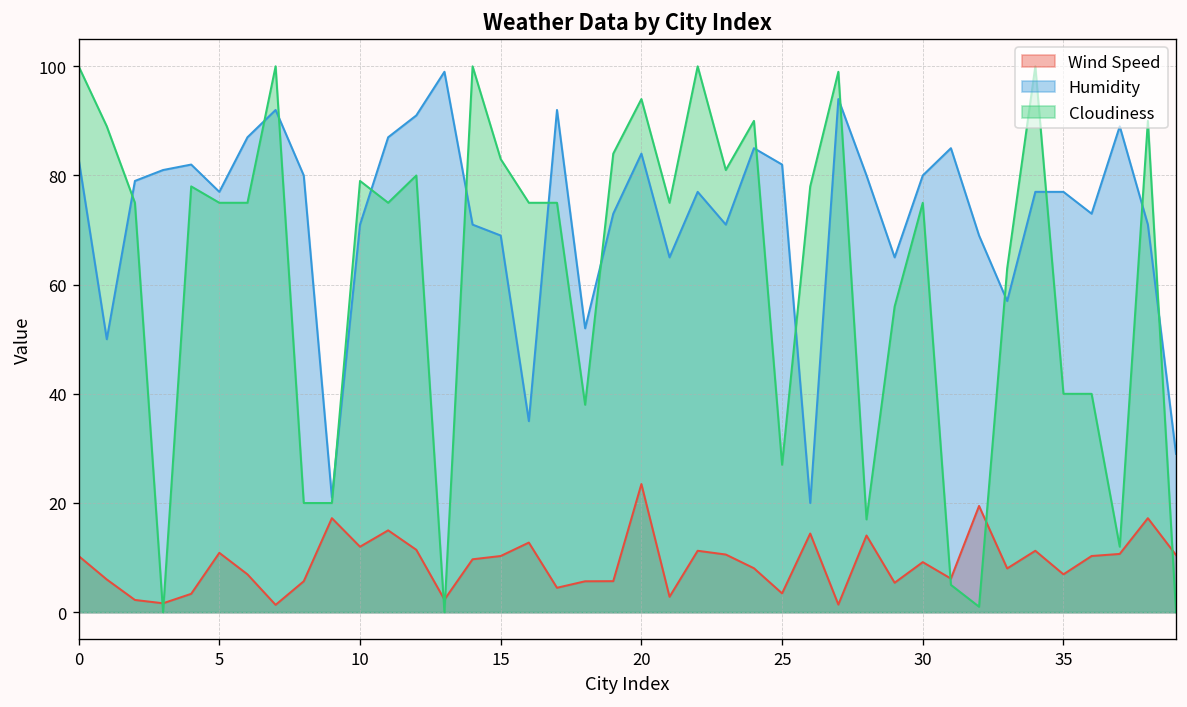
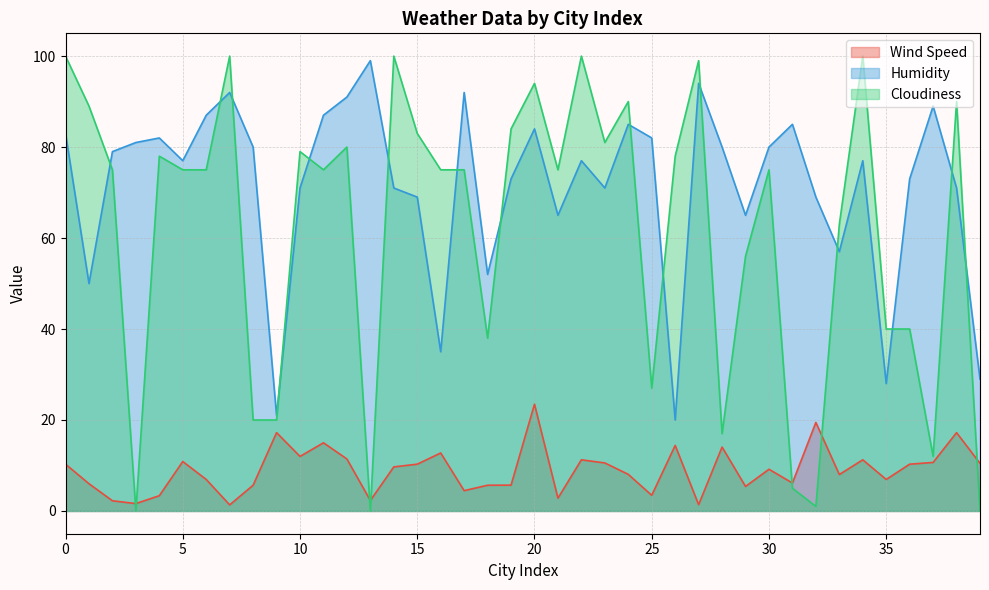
  {
    "Wind Speed": {
      "0": 10,
      "5": 11,
      "10": 12,
      "15": 10,
      "20": 23,
      "25": 3,
      "30": 9,
      "35": 7
    },
    "Humidity": {
      "0": 83,
      "5": 77,
      "10": 71,
      "15": 69,
      "20": 84,
      "25": 82,
      "30": 80,
-     "35": 77
+     "35": 28
    },
    "Cloudiness": {
      "0": 100,
      "5": 75,
      "10": 79,
      "15": 83,
      "20": 94,
      "25": 27,
      "30": 75,
      "35": 40
    }
  }
